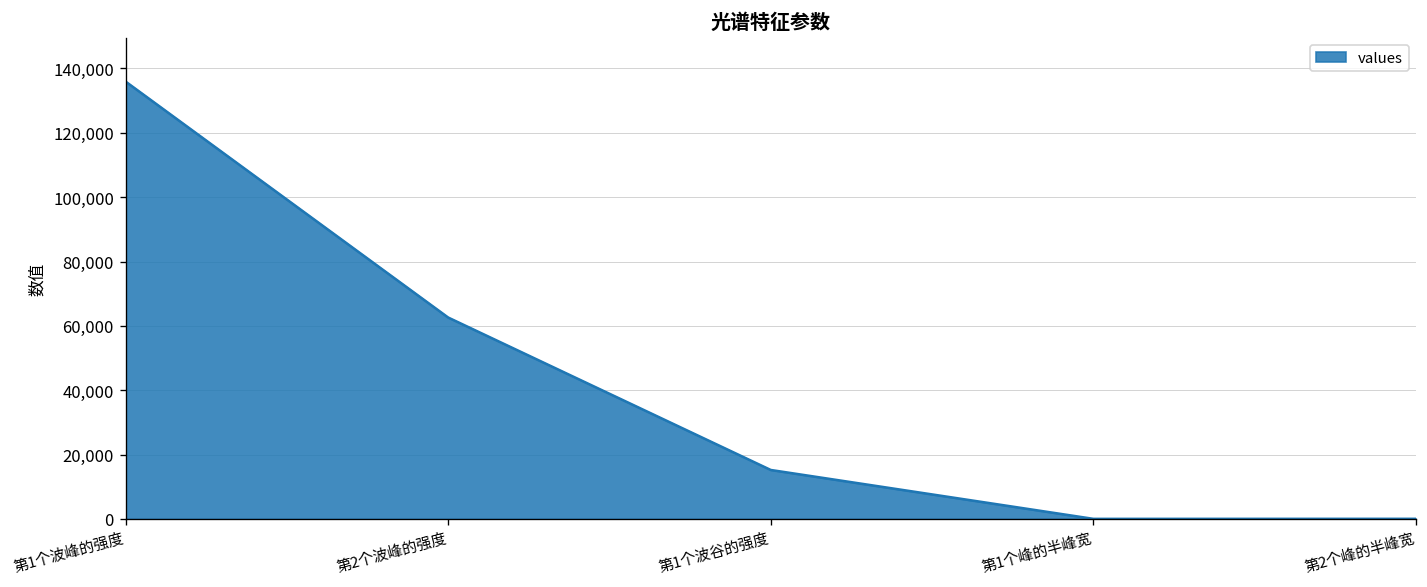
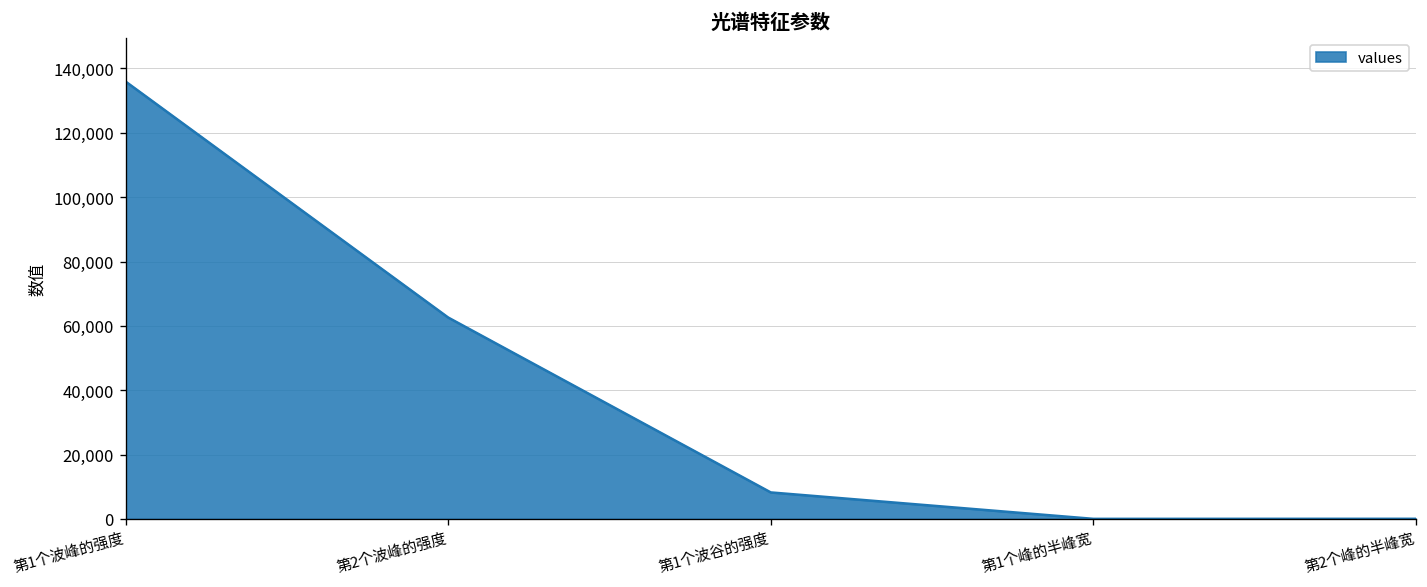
  {
    "第1个波峰的强度": "136,000",
    "第2个波峰的强度": "63,000",
-   "第1个波谷的强度": "15,000",
+   "第1个波谷的强度": "8,000",
    "第1个峰的半峰宽": "0",
    "第2个峰的半峰宽": "0"
  }
